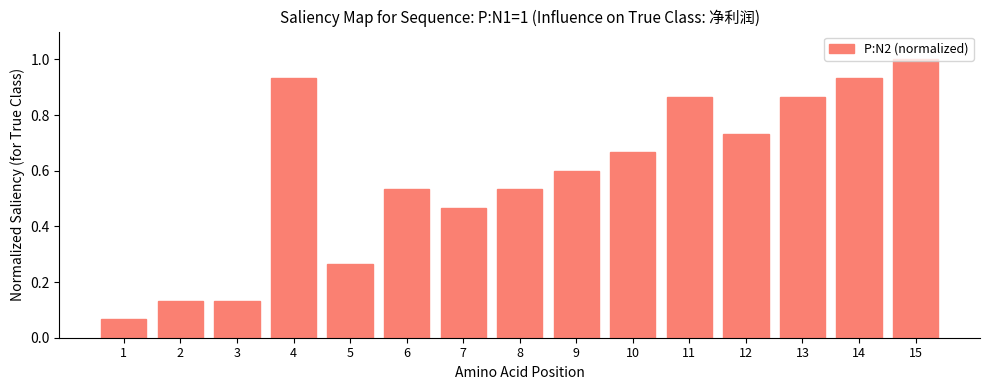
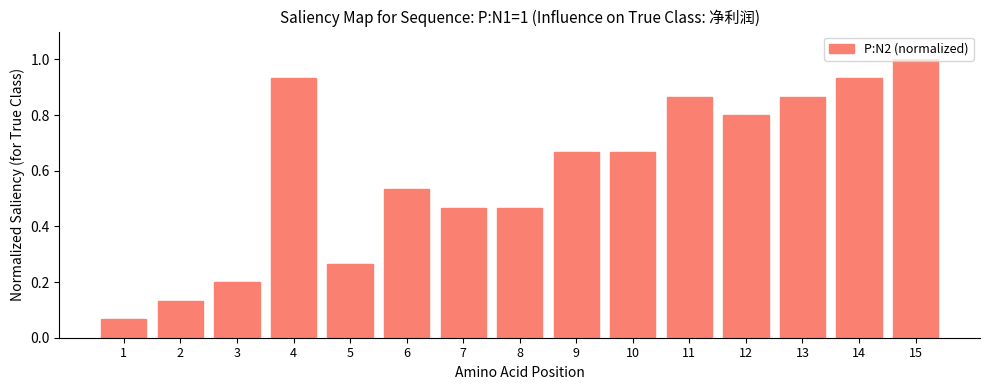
  {
    "1": 0.07,
    "2": 0.13,
-   "3": 0.13,
+   "3": 0.20,
    "4": 0.93,
    "5": 0.27,
    "6": 0.53,
    "7": 0.47,
-   "8": 0.53,
-   "9": 0.60,
+   "8": 0.47,
+   "9": 0.67,
    "10": 0.67,
    "11": 0.87,
-   "12": 0.73,
+   "12": 0.80,
    "13": 0.87,
    "14": 0.93
  }
